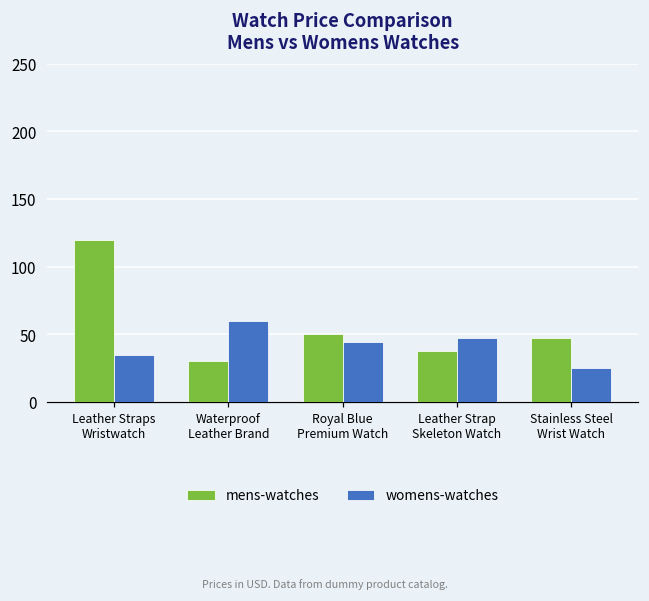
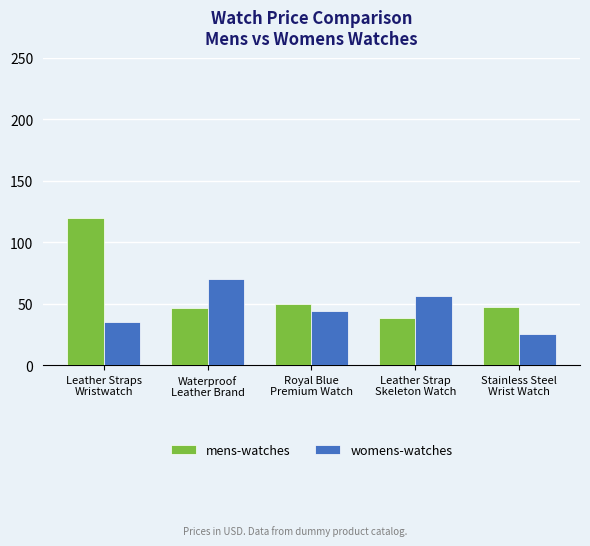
  {
    "mens-watches": {
      "Leather Straps Wristwatch": 120,
-     "Waterproof Leather Brand": 30,
+     "Waterproof Leather Brand": 46,
      "Royal Blue Premium Watch": 50,
      "Leather Strap Skeleton Watch": 38,
      "Stainless Steel Wrist Watch": 47
    },
    "womens-watches": {
      "Leather Straps Wristwatch": 35,
-     "Waterproof Leather Brand": 60,
+     "Waterproof Leather Brand": 70,
      "Royal Blue Premium Watch": 44,
-     "Leather Strap Skeleton Watch": 47,
+     "Leather Strap Skeleton Watch": 56,
      "Stainless Steel Wrist Watch": 25
    }
  }
